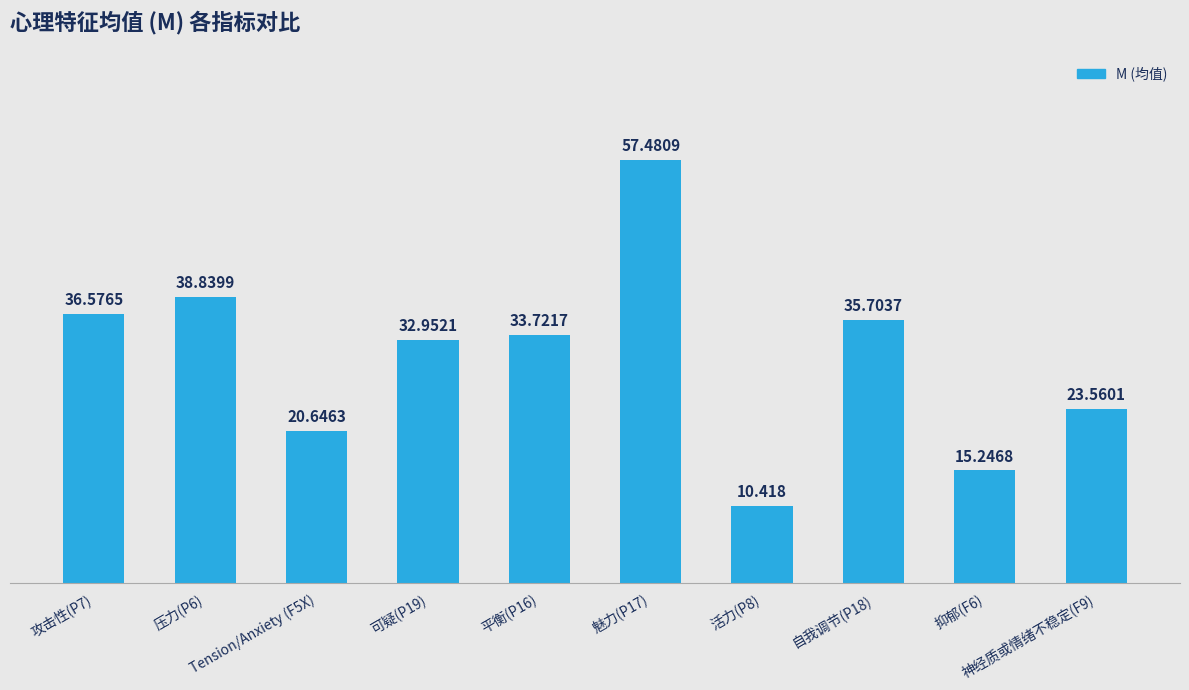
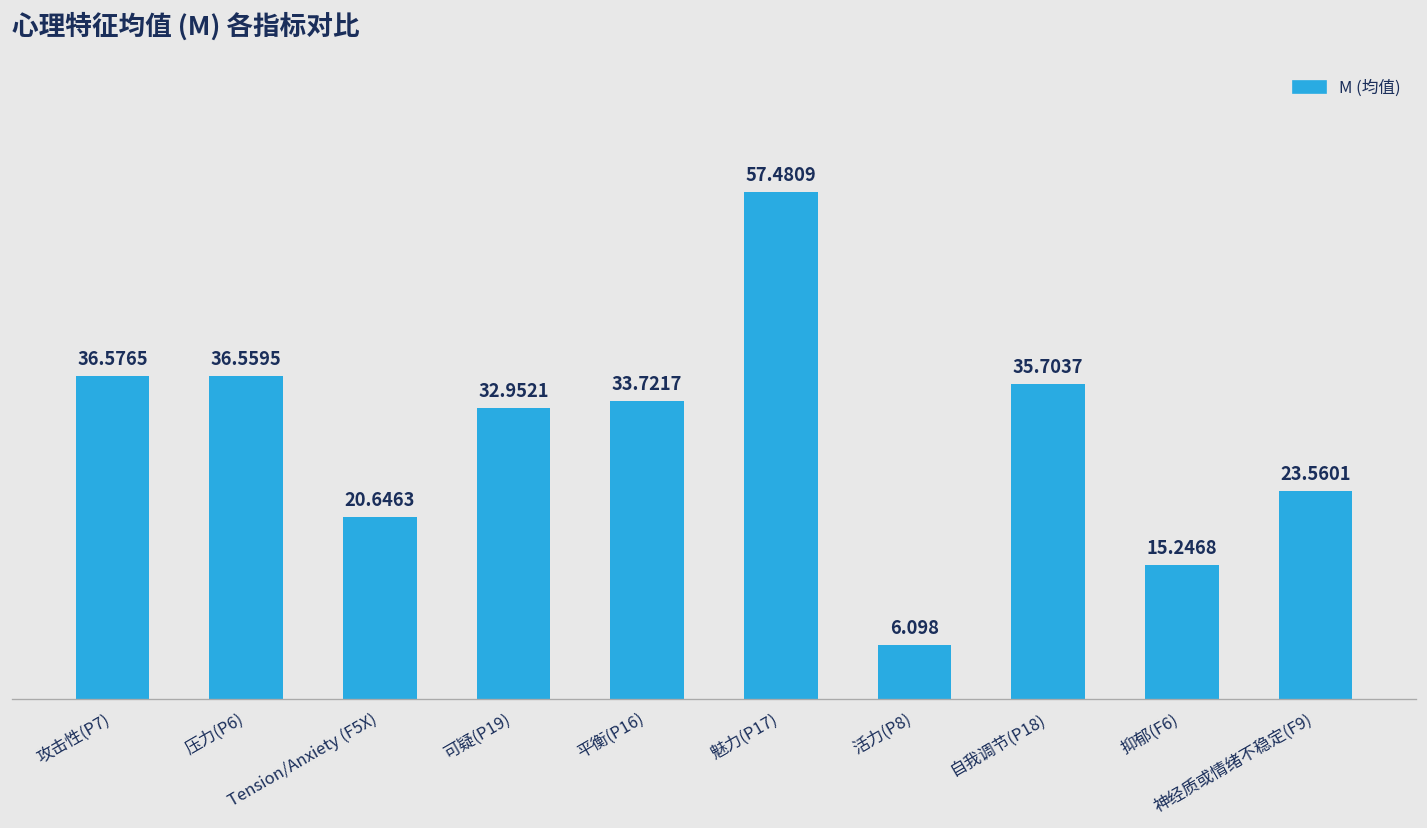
  {
    "攻击性(P7)": 36.5765,
-   "压力(P6)": 38.8399,
+   "压力(P6)": 36.5595,
    "Tension/Anxiety (F5X)": 20.6463,
    "可疑(P19)": 32.9521,
    "平衡(P16)": 33.7217,
    "魅力(P17)": 57.4809,
-   "活力(P8)": 10.418,
+   "活力(P8)": 6.098,
    "自我调节(P18)": 35.7037,
    "抑郁(F6)": 15.2468,
    "神经质或情绪不稳定(F9)": 23.5601
  }
